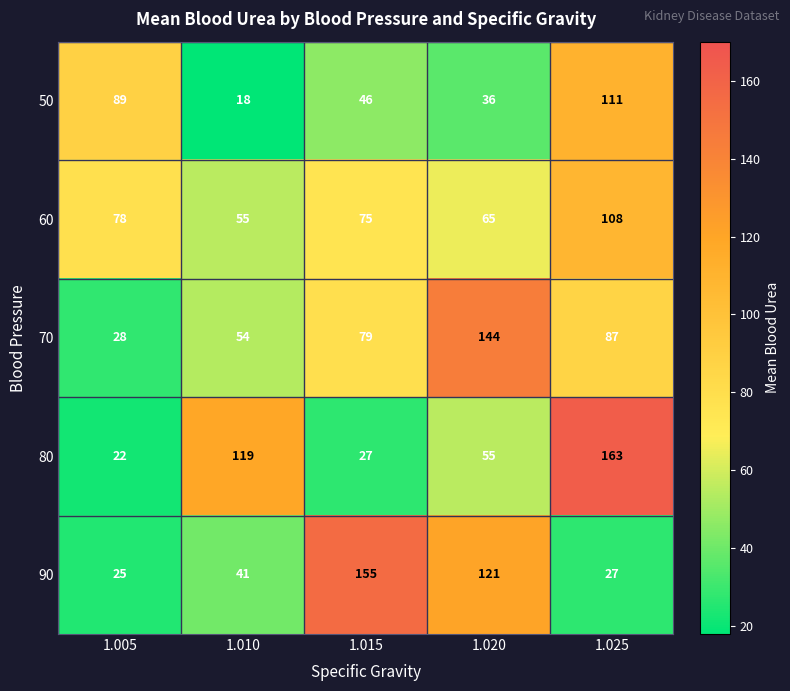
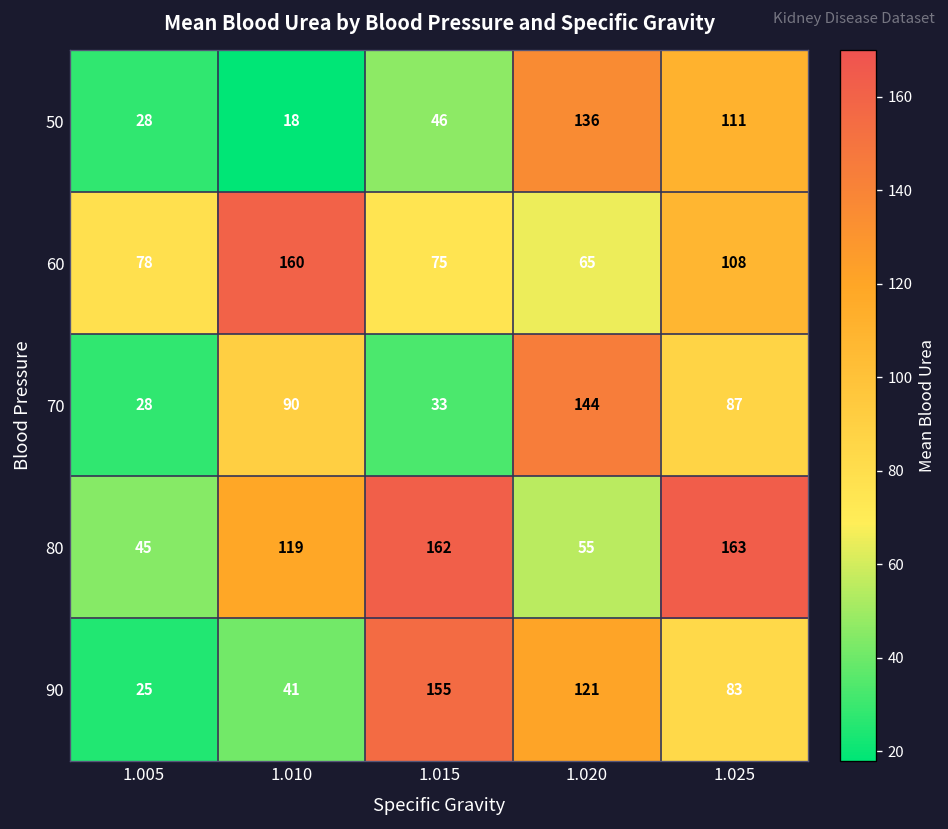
  {
    "50": {
-     "1.005": 89,
+     "1.005": 28,
      "1.010": 18,
      "1.015": 46,
-     "1.020": 36,
+     "1.020": 136,
      "1.025": 111
    },
    "60": {
      "1.005": 78,
-     "1.010": 55,
+     "1.010": 160,
      "1.015": 75,
      "1.020": 65,
      "1.025": 108
    },
    "70": {
      "1.005": 28,
-     "1.010": 54,
-     "1.015": 79,
+     "1.010": 90,
+     "1.015": 33,
      "1.020": 144,
      "1.025": 87
    },
    "80": {
-     "1.005": 22,
+     "1.005": 45,
      "1.010": 119,
-     "1.015": 27,
+     "1.015": 162,
      "1.020": 55,
      "1.025": 163
    },
    "90": {
      "1.005": 25,
      "1.010": 41,
      "1.015": 155,
      "1.020": 121,
-     "1.025": 27
+     "1.025": 83
    }
  }
